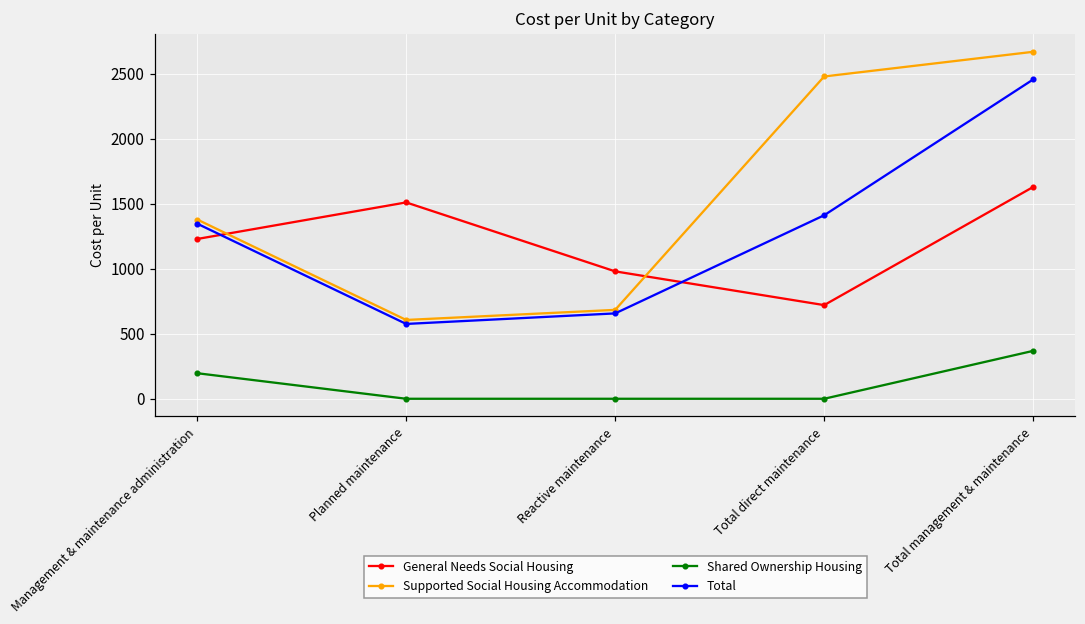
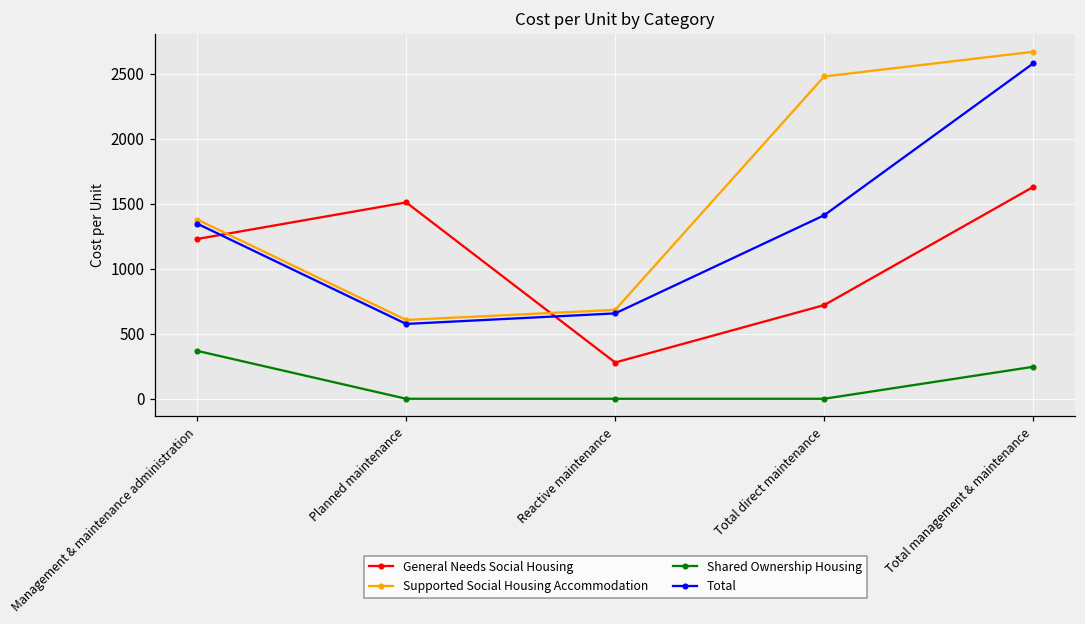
  {
    "General Needs Social Housing": {
      "Management & maintenance administration": 1230,
      "Planned maintenance": 1510,
-     "Reactive maintenance": 980,
+     "Reactive maintenance": 280,
      "Total direct maintenance": 720,
      "Total management & maintenance": 1630
    },
    "Supported Social Housing Accommodation": {
      "Management & maintenance administration": 1380,
      "Planned maintenance": 610,
      "Reactive maintenance": 680,
      "Total direct maintenance": 2480,
      "Total management & maintenance": 2670
    },
    "Shared Ownership Housing": {
-     "Management & maintenance administration": 200,
+     "Management & maintenance administration": 370,
      "Planned maintenance": 0,
      "Reactive maintenance": 0,
      "Total direct maintenance": 0,
-     "Total management & maintenance": 370
+     "Total management & maintenance": 250
    },
    "Total": {
      "Management & maintenance administration": 1350,
      "Planned maintenance": 580,
      "Reactive maintenance": 660,
      "Total direct maintenance": 1410,
-     "Total management & maintenance": 2460
+     "Total management & maintenance": 2580
    }
  }
